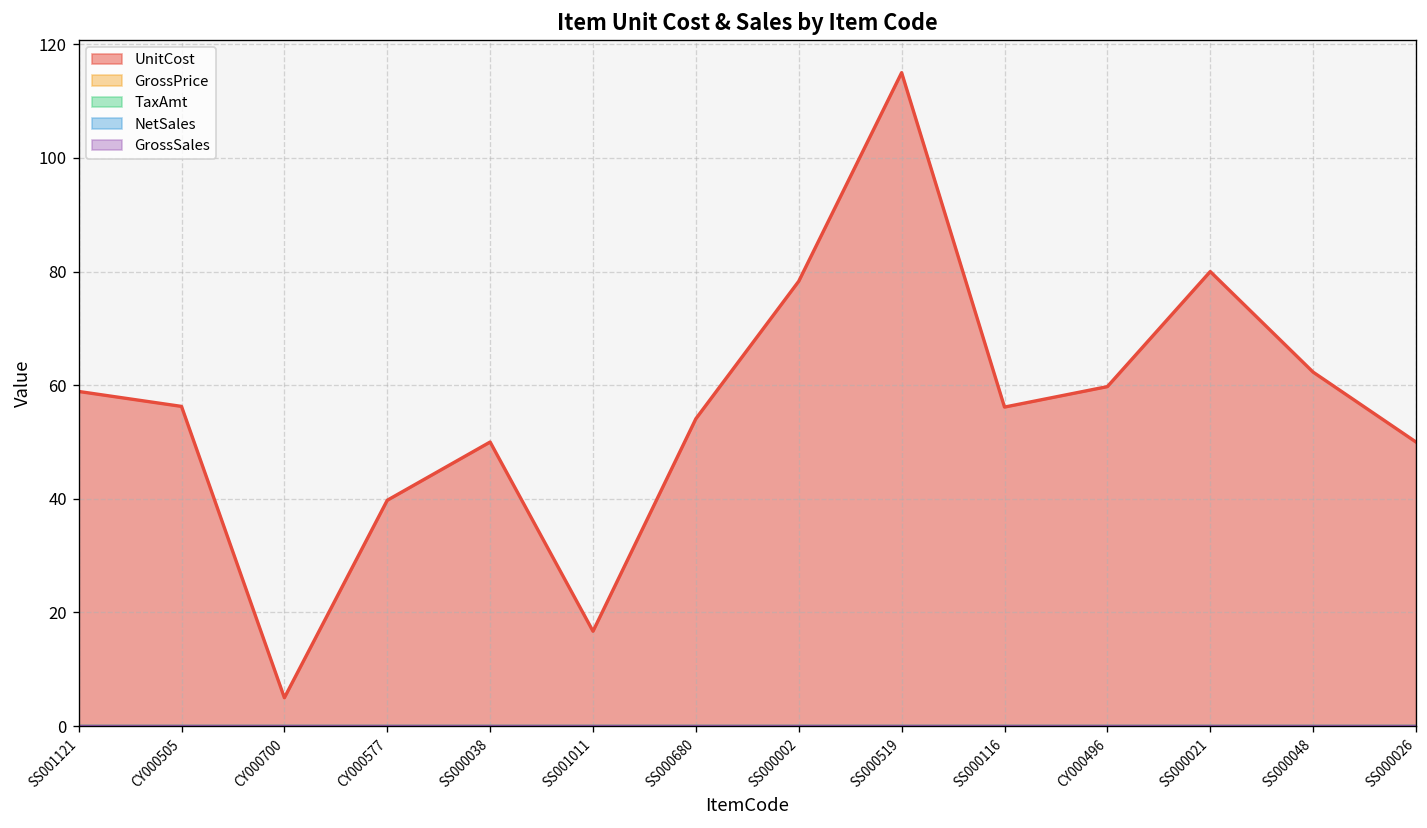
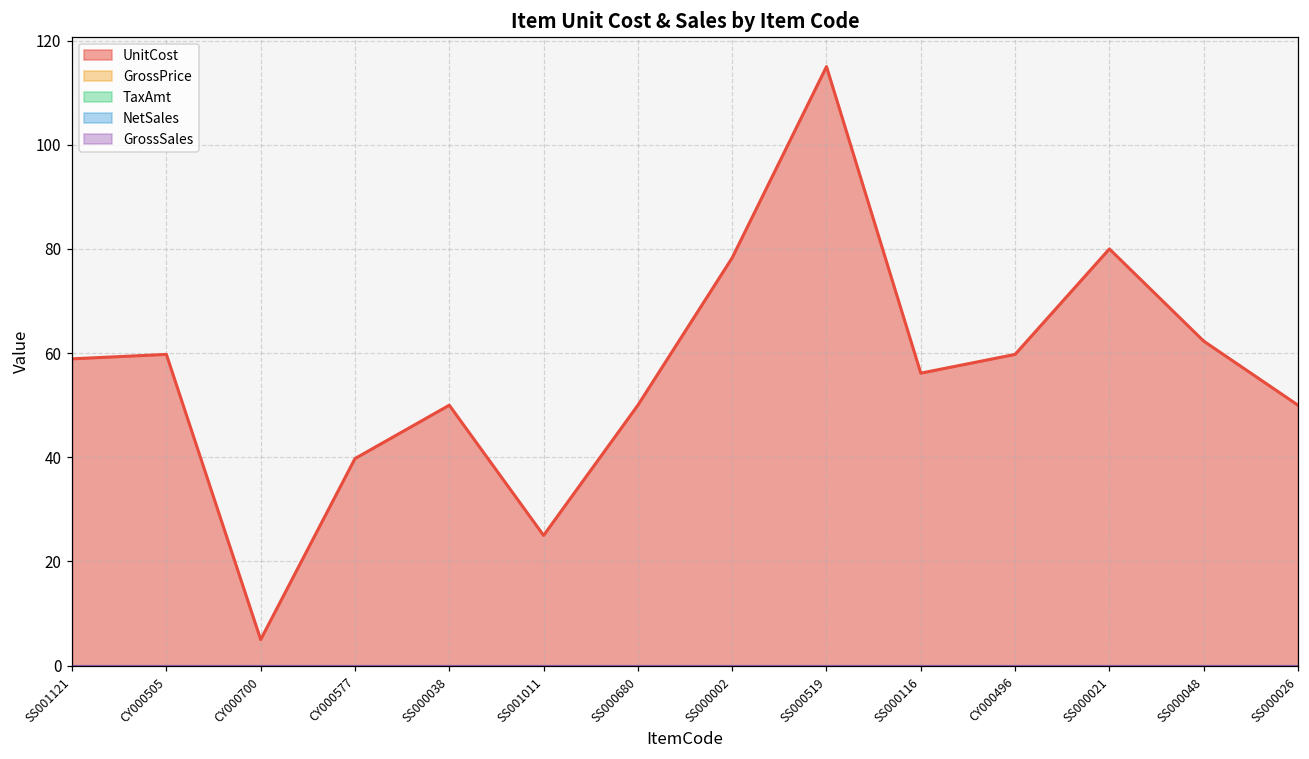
  {
    "UnitCost": {
      "SS001121": 59,
-     "CY000505": 56,
+     "CY000505": 60,
      "CY000700": 5,
      "CY000577": 40,
      "SS000038": 50,
-     "SS001011": 17,
-     "SS000680": 54,
+     "SS001011": 25,
+     "SS000680": 50,
      "SS000002": 78,
      "SS000519": 115,
      "SS000116": 56,
      "CY000496": 60,
      "SS000021": 80,
      "SS000048": 62,
      "SS000026": 50
    },
    "GrossSales": {
      "SS001121": 0,
      "CY000505": 0,
      "CY000700": 0,
      "CY000577": 0,
      "SS000038": 0,
      "SS001011": 0,
      "SS000680": 0,
      "SS000002": 0,
      "SS000519": 0,
      "SS000116": 0,
      "CY000496": 0,
      "SS000021": 0,
      "SS000048": 0,
      "SS000026": 0
    }
  }
